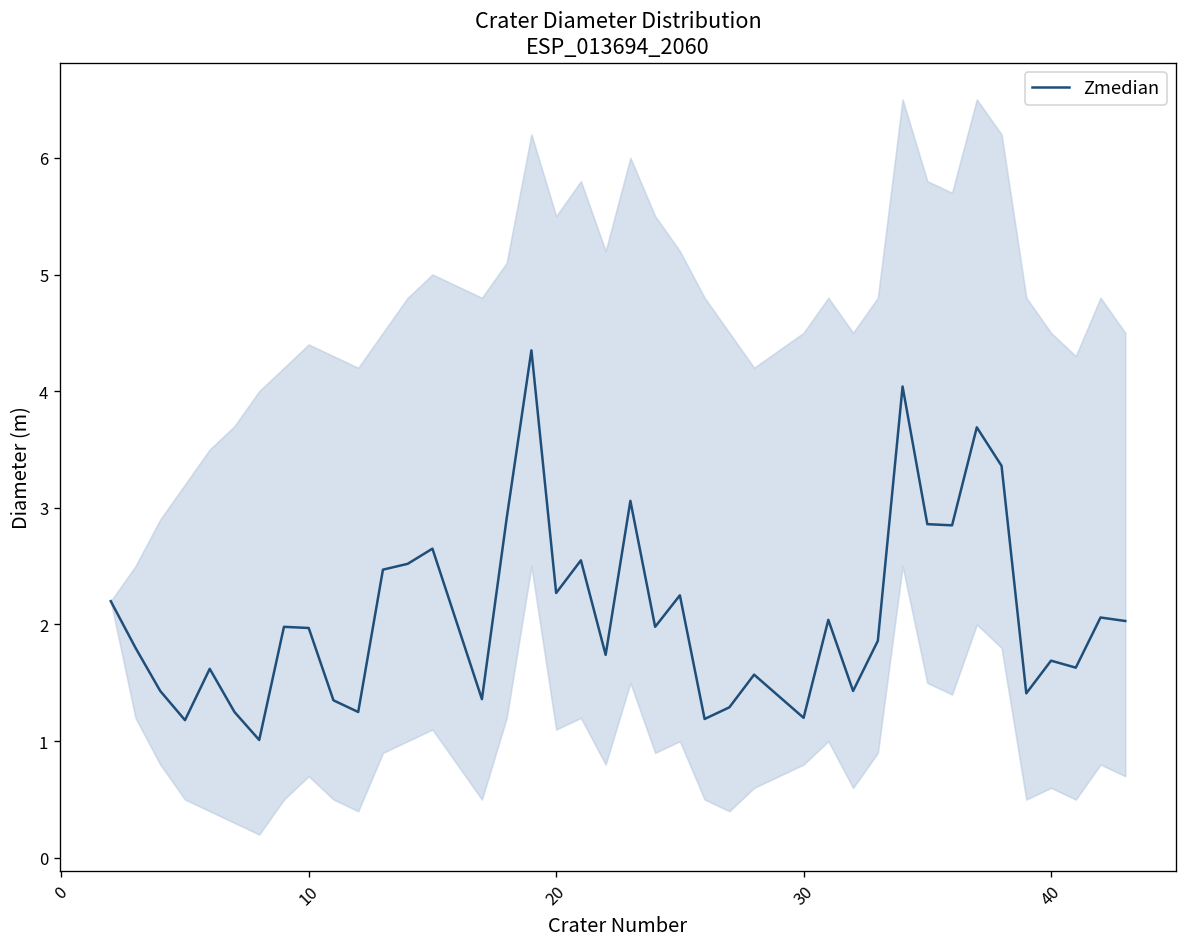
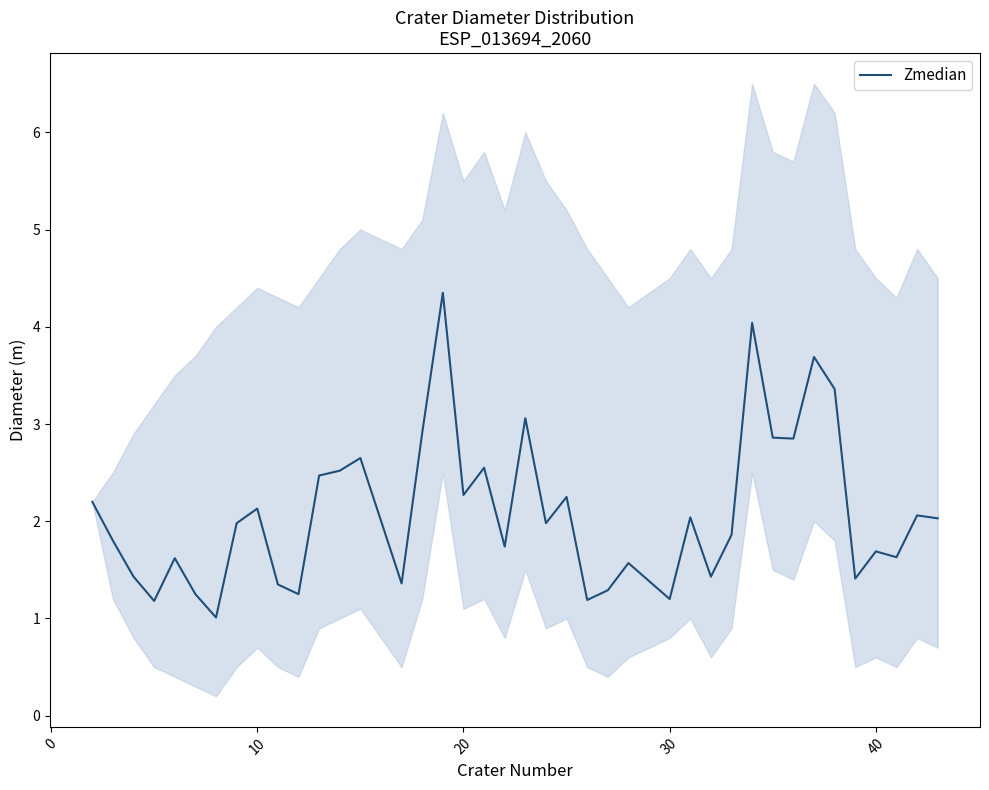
  {
    "Zmedian": {
-     "10": 2.0,
+     "10": 2.1,
      "20": 2.3,
      "30": 1.2,
      "40": 1.7
    }
  }
